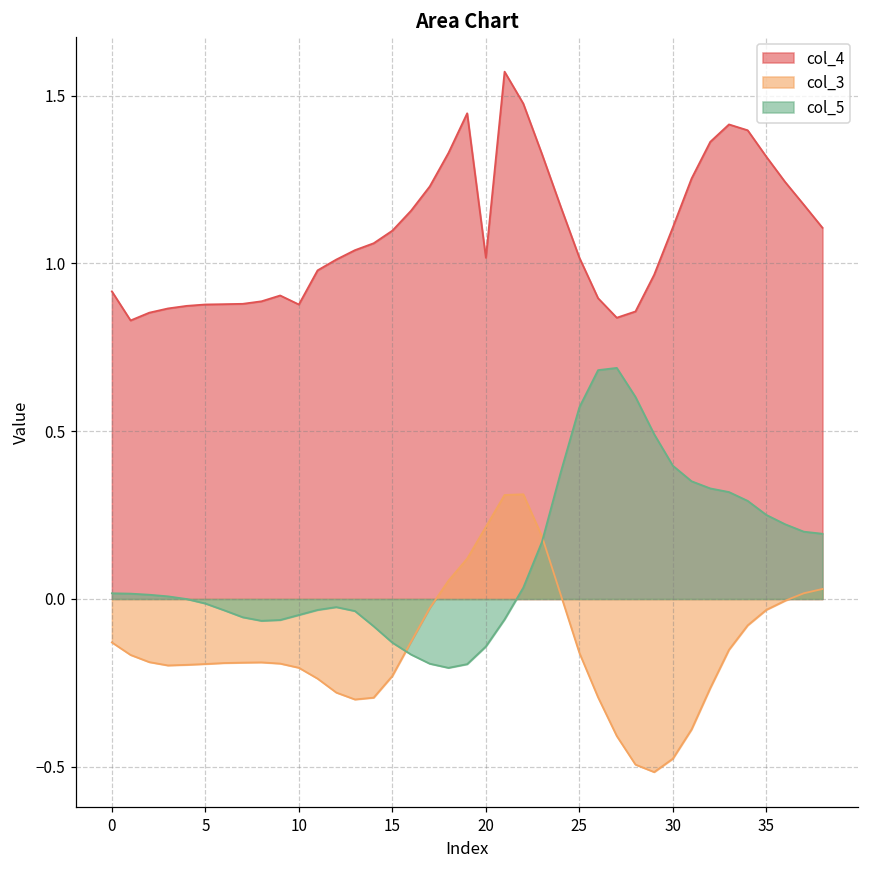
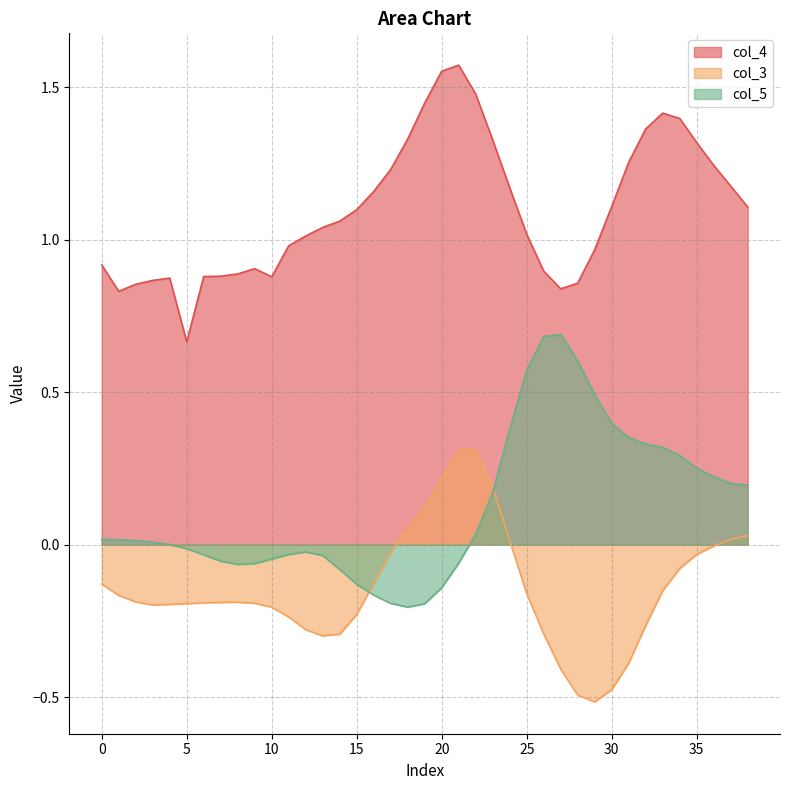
  {
    "col_4": {
      "0": 0.92,
-     "5": 0.88,
+     "5": 0.66,
      "10": 0.88,
      "15": 1.10,
-     "20": 1.02,
+     "20": 1.55,
      "25": 1.02,
      "30": 1.11,
      "35": 1.32
    }
  }
